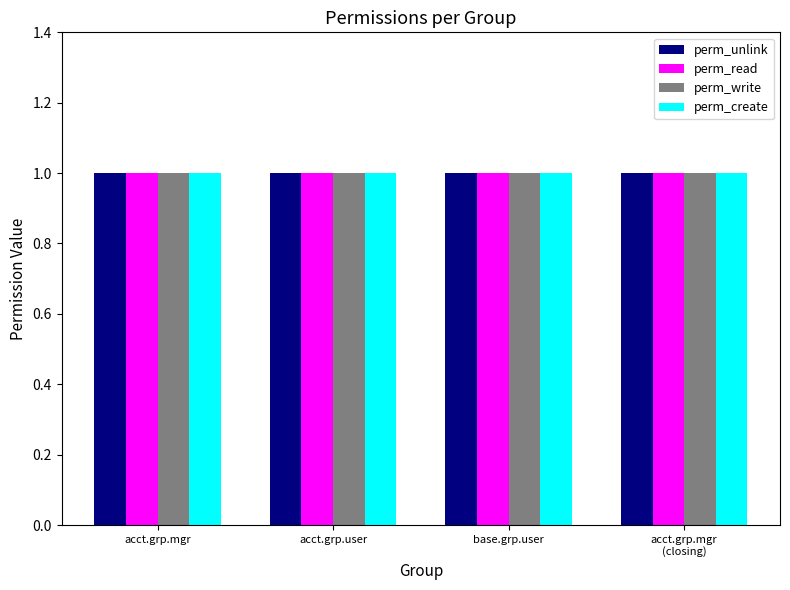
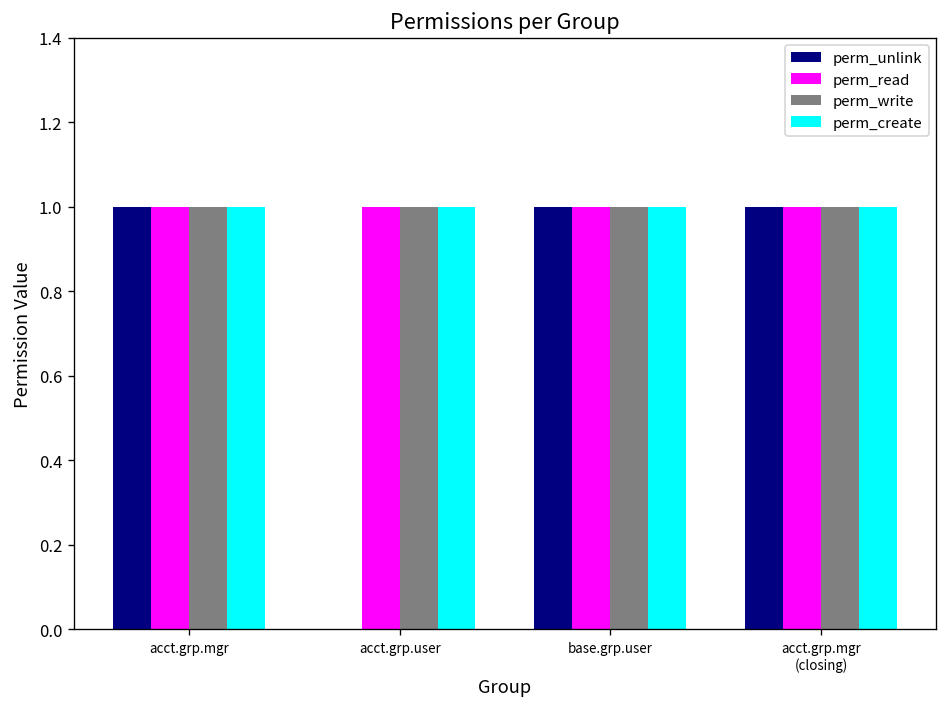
  {
    "perm_unlink": {
      "acct.grp.mgr": 1,
-     "acct.grp.user": 1,
+     "acct.grp.user": 0,
      "base.grp.user": 1,
      "acct.grp.mgr (closing)": 1
    },
    "perm_read": {
      "acct.grp.mgr": 1,
      "acct.grp.user": 1,
      "base.grp.user": 1,
      "acct.grp.mgr (closing)": 1
    },
    "perm_write": {
      "acct.grp.mgr": 1,
      "acct.grp.user": 1,
      "base.grp.user": 1,
      "acct.grp.mgr (closing)": 1
    },
    "perm_create": {
      "acct.grp.mgr": 1,
      "acct.grp.user": 1,
      "base.grp.user": 1,
      "acct.grp.mgr (closing)": 1
    }
  }
